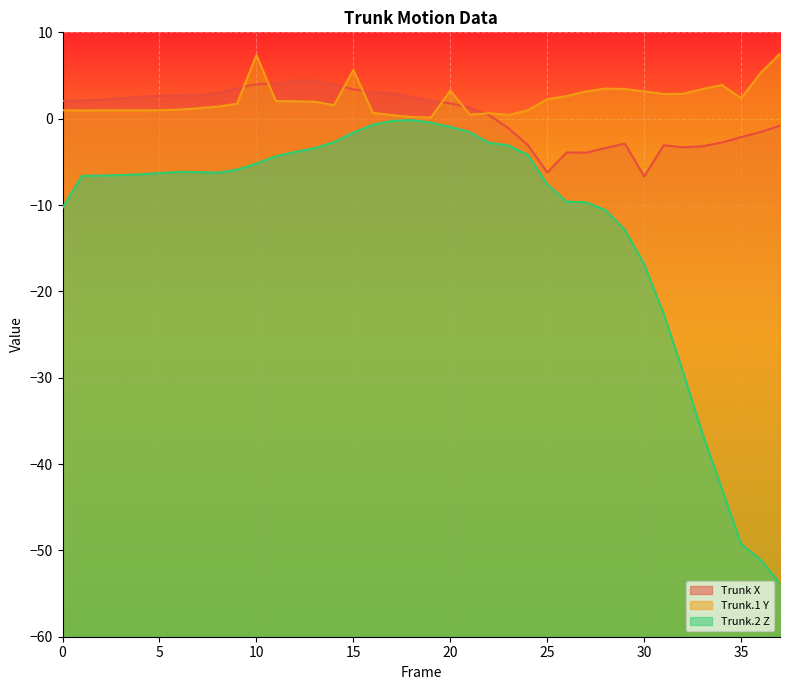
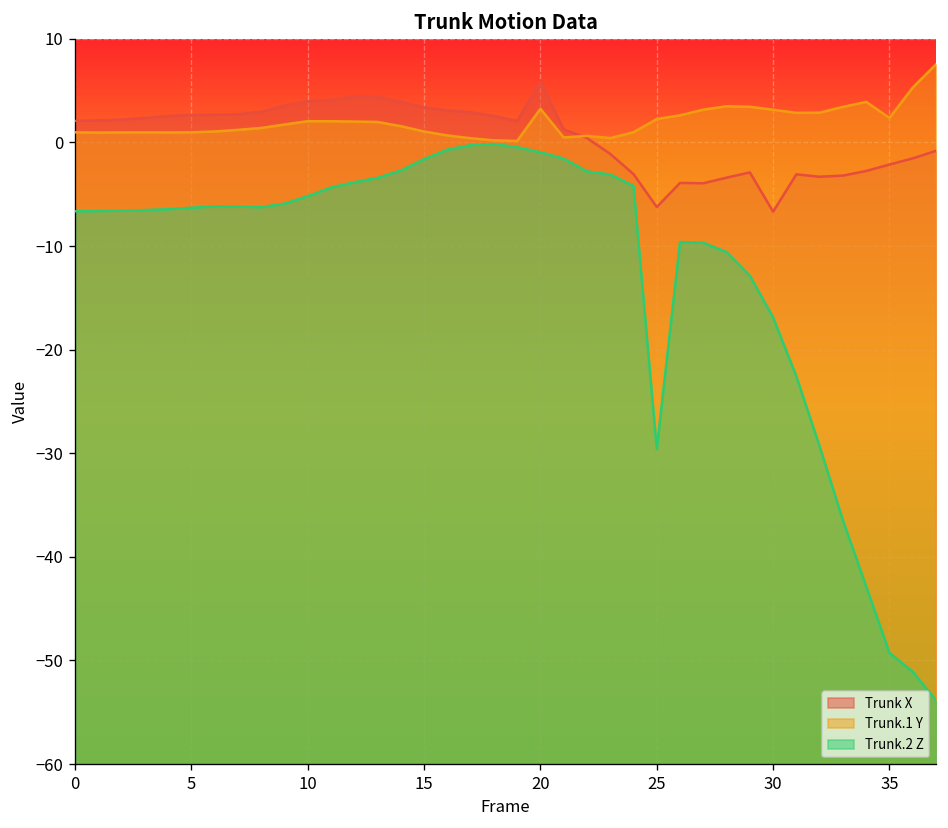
  {
    "Trunk X": {
      "0": 2,
      "5": 3,
      "10": 4,
      "15": 3,
-     "20": 2,
+     "20": 6,
      "25": -6,
      "30": -7,
      "35": -2
    },
    "Trunk.1 Y": {
      "0": 1,
      "5": 1,
-     "10": 7,
-     "15": 6,
+     "10": 2,
+     "15": 1,
      "20": 3,
      "25": 2,
      "30": 3,
      "35": 2
    },
    "Trunk.2 Z": {
-     "0": -10,
+     "0": -7,
      "5": -6,
      "10": -5,
      "15": -2,
      "20": -1,
-     "25": -8,
+     "25": -30,
      "30": -17,
      "35": -49
    }
  }
